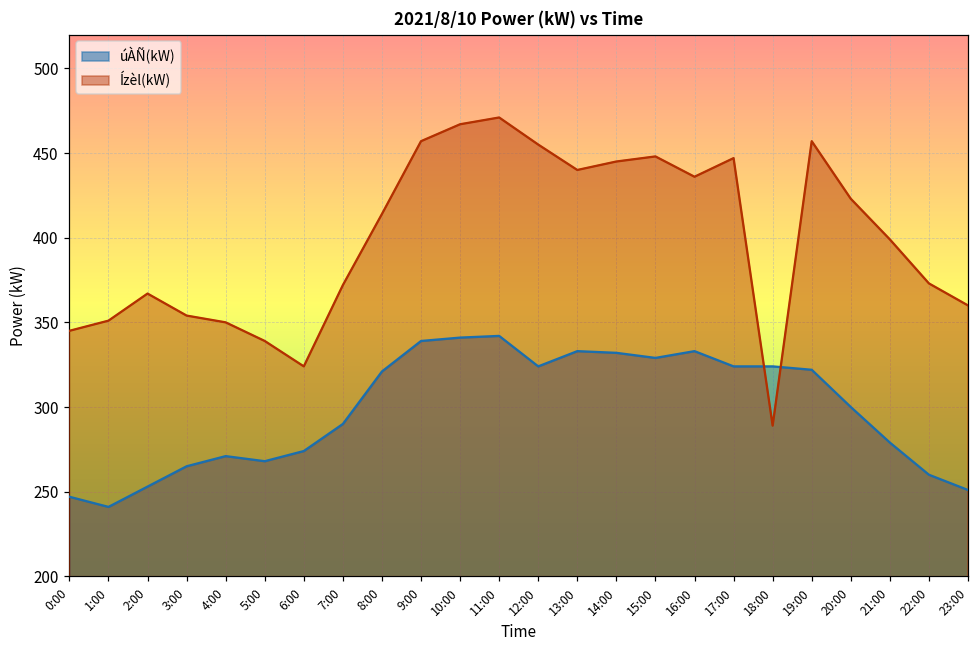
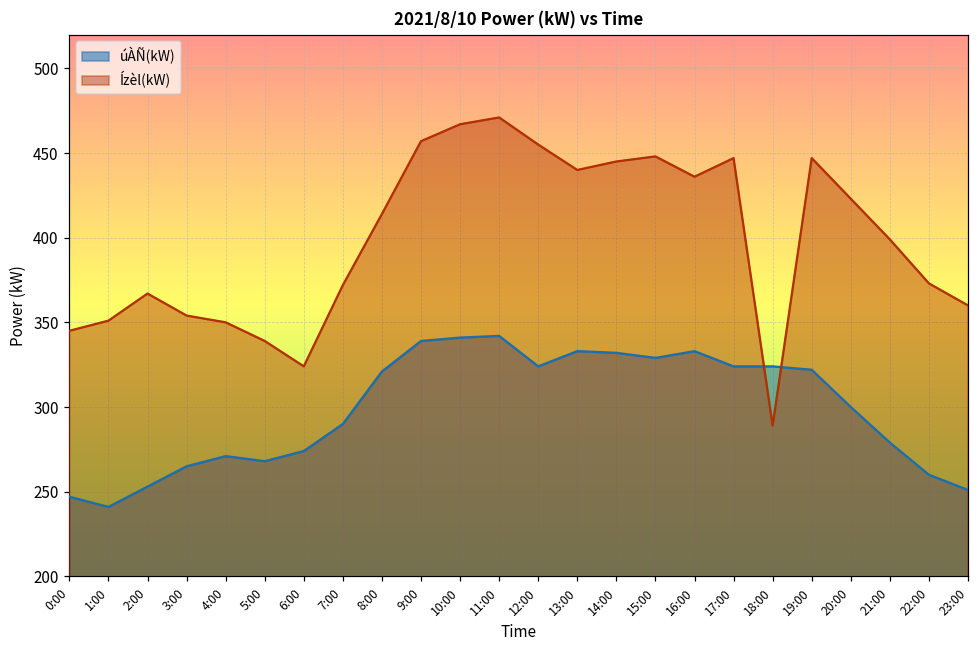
  {
    "úÀÑ(kW)": {
      "0:00": 247,
      "1:00": 241,
      "2:00": 253,
      "3:00": 265,
      "4:00": 271,
      "5:00": 268,
      "6:00": 274,
      "7:00": 290,
      "8:00": 321,
      "9:00": 339,
      "10:00": 341,
      "11:00": 342,
      "12:00": 324,
      "13:00": 333,
      "14:00": 332,
      "15:00": 329,
      "16:00": 333,
      "17:00": 324,
      "18:00": 324,
      "19:00": 322,
      "20:00": 300,
      "21:00": 279,
      "22:00": 260,
      "23:00": 251
    },
    "Ízèl(kW)": {
      "0:00": 345,
      "1:00": 351,
      "2:00": 367,
      "3:00": 354,
      "4:00": 350,
      "5:00": 339,
      "6:00": 324,
      "7:00": 372,
      "8:00": 414,
      "9:00": 457,
      "10:00": 467,
      "11:00": 471,
      "12:00": 455,
      "13:00": 440,
      "14:00": 445,
      "15:00": 448,
      "16:00": 436,
      "17:00": 447,
      "18:00": 289,
-     "19:00": 457,
+     "19:00": 447,
      "20:00": 423,
      "21:00": 399,
      "22:00": 373,
      "23:00": 360
    }
  }
